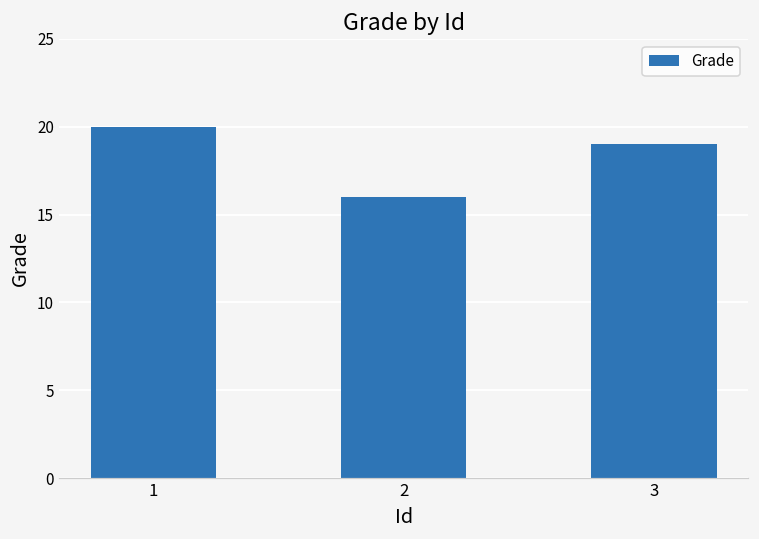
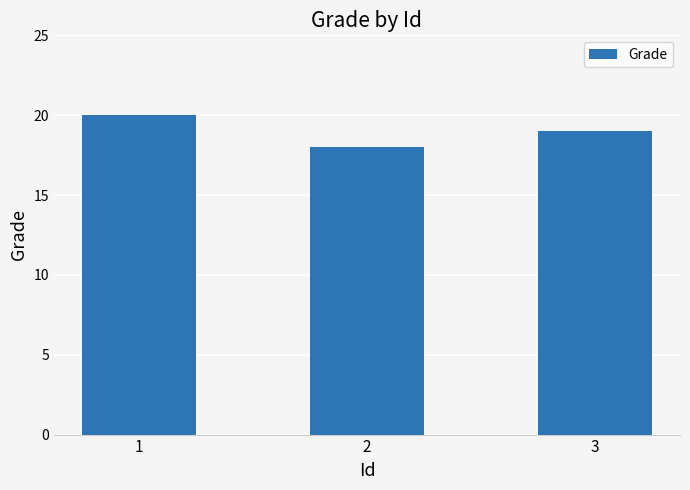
  {
    "1": 20,
-   "2": 16,
+   "2": 18,
    "3": 19
  }
